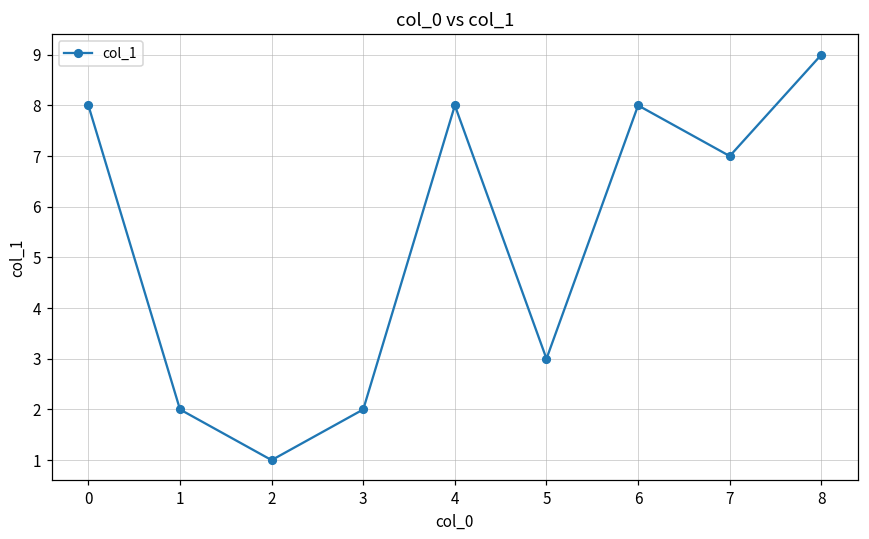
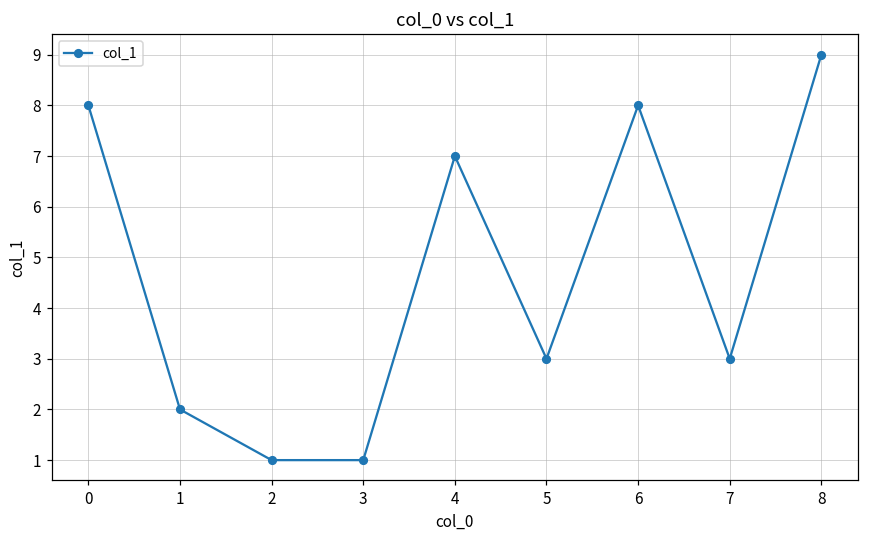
  {
    "0": 8,
    "1": 2,
    "2": 1,
-   "3": 2,
-   "4": 8,
+   "3": 1,
+   "4": 7,
    "5": 3,
    "6": 8,
-   "7": 7,
+   "7": 3,
    "8": 9
  }
